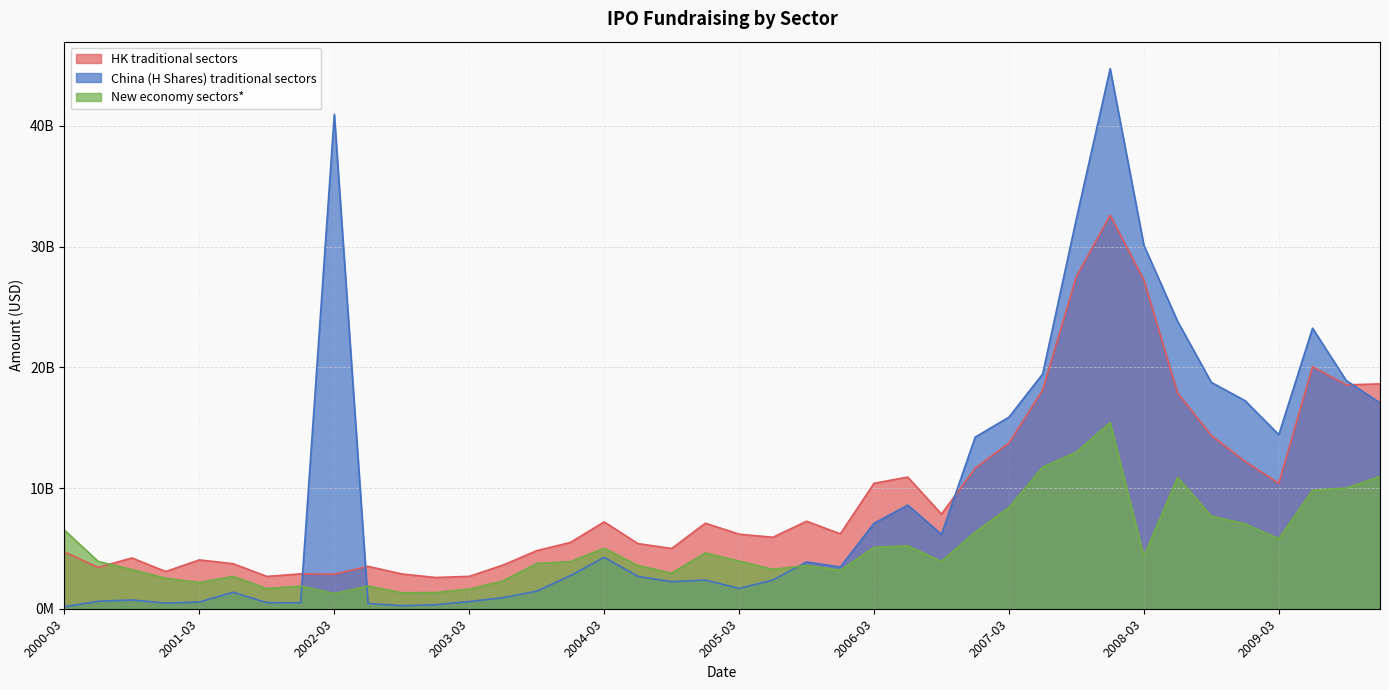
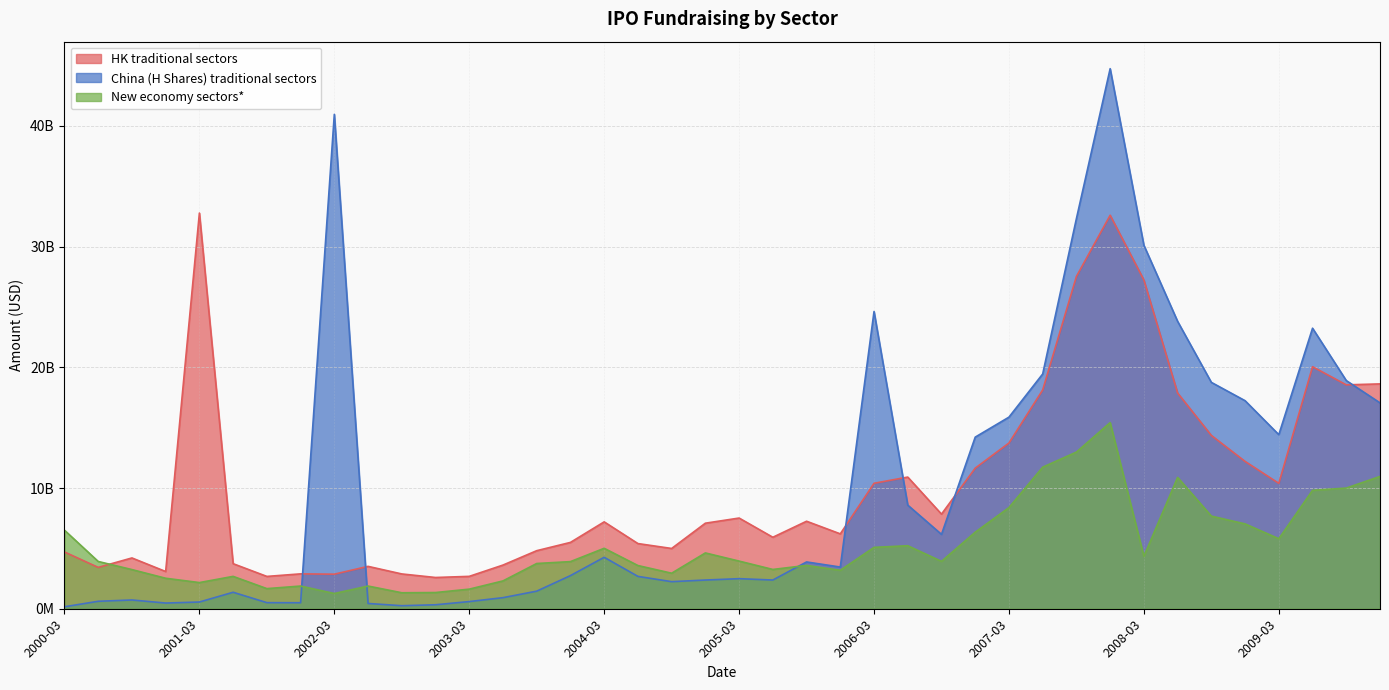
  {
    "HK traditional sectors": {
      "2000-03": 4700000000,
-     "2001-03": 4000000000,
+     "2001-03": 32800000000,
      "2002-03": 2900000000,
      "2003-03": 2700000000,
      "2004-03": 7200000000,
-     "2005-03": 6200000000,
+     "2005-03": 7500000000,
      "2006-03": 10400000000,
      "2007-03": 13700000000,
      "2008-03": 27200000000,
      "2009-03": 10400000000
    },
    "China (H Shares) traditional sectors": {
      "2000-03": 200000000,
      "2001-03": 600000000,
      "2002-03": 40900000000,
      "2003-03": 600000000,
      "2004-03": 4300000000,
-     "2005-03": 1700000000,
-     "2006-03": 7100000000,
+     "2005-03": 2500000000,
+     "2006-03": 24600000000,
      "2007-03": 15900000000,
      "2008-03": 30100000000,
      "2009-03": 14400000000
    },
    "New economy sectors*": {
      "2000-03": 6500000000,
      "2001-03": 2200000000,
      "2002-03": 1300000000,
      "2003-03": 1600000000,
      "2004-03": 5000000000,
      "2005-03": 3900000000,
      "2006-03": 5100000000,
      "2007-03": 8400000000,
      "2008-03": 4300000000,
      "2009-03": 5800000000
    }
  }
